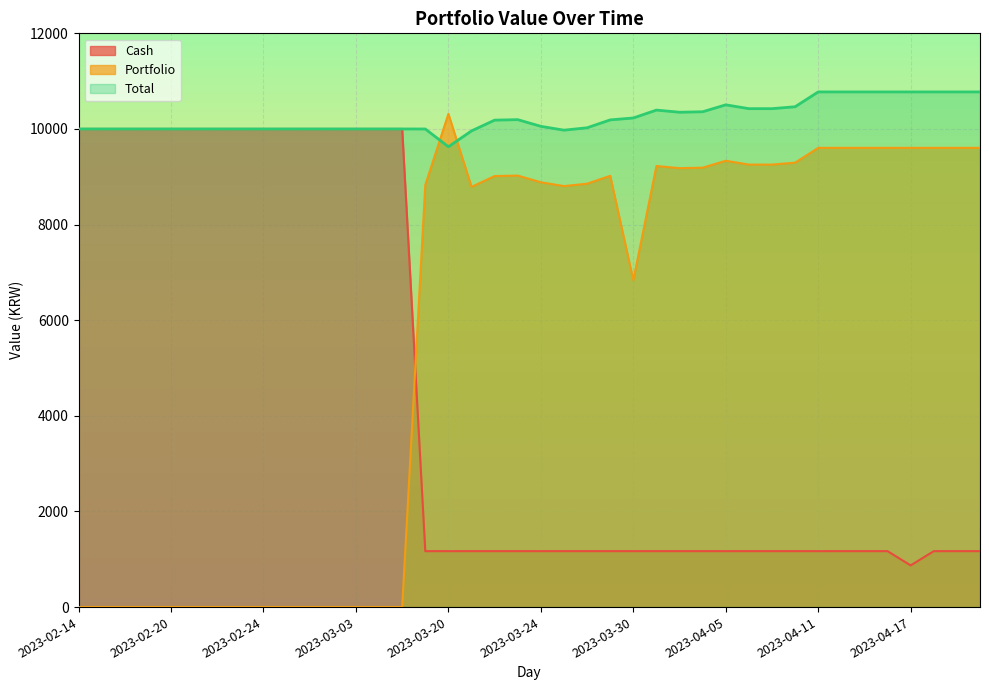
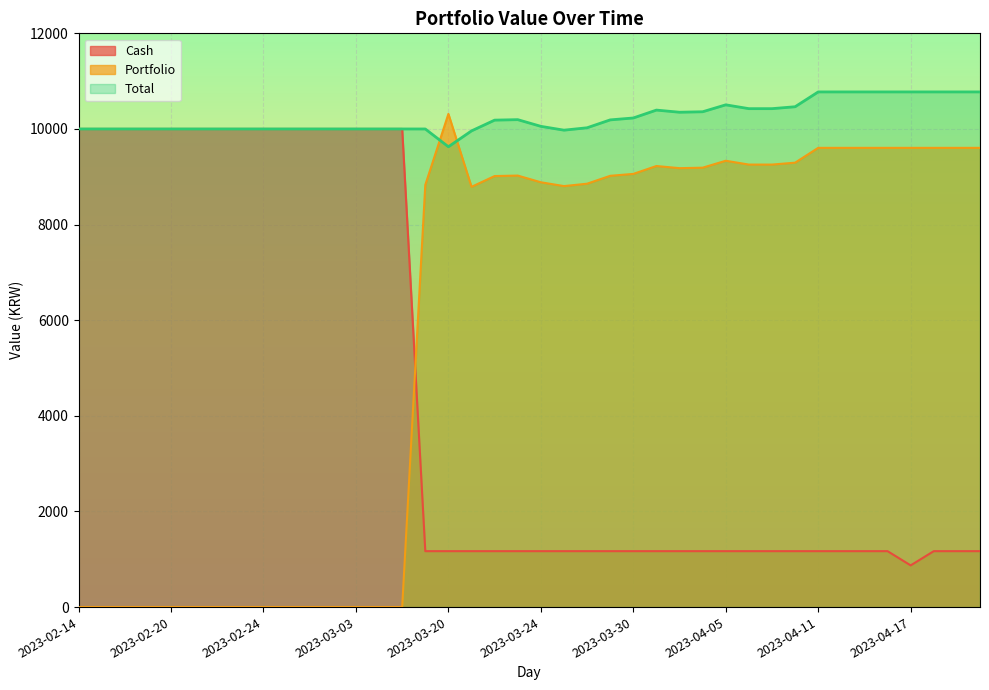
  {
    "Cash": {
      "2023-03-20": 1200,
      "2023-03-24": 1200,
      "2023-03-30": 1200,
      "2023-04-05": 1200,
      "2023-04-11": 1200,
      "2023-04-17": 900
    },
    "Portfolio": {
      "2023-02-14": 0,
      "2023-02-20": 0,
      "2023-02-24": 0,
      "2023-03-03": 0,
      "2023-03-20": 10300,
      "2023-03-24": 8900,
-     "2023-03-30": 6800,
+     "2023-03-30": 9100,
      "2023-04-05": 9300,
      "2023-04-11": 9600,
      "2023-04-17": 9600
    },
    "Total": {
      "2023-03-20": 9600,
      "2023-03-24": 10100,
      "2023-03-30": 10200,
      "2023-04-05": 10500,
      "2023-04-11": 10800,
      "2023-04-17": 10800
    }
  }
